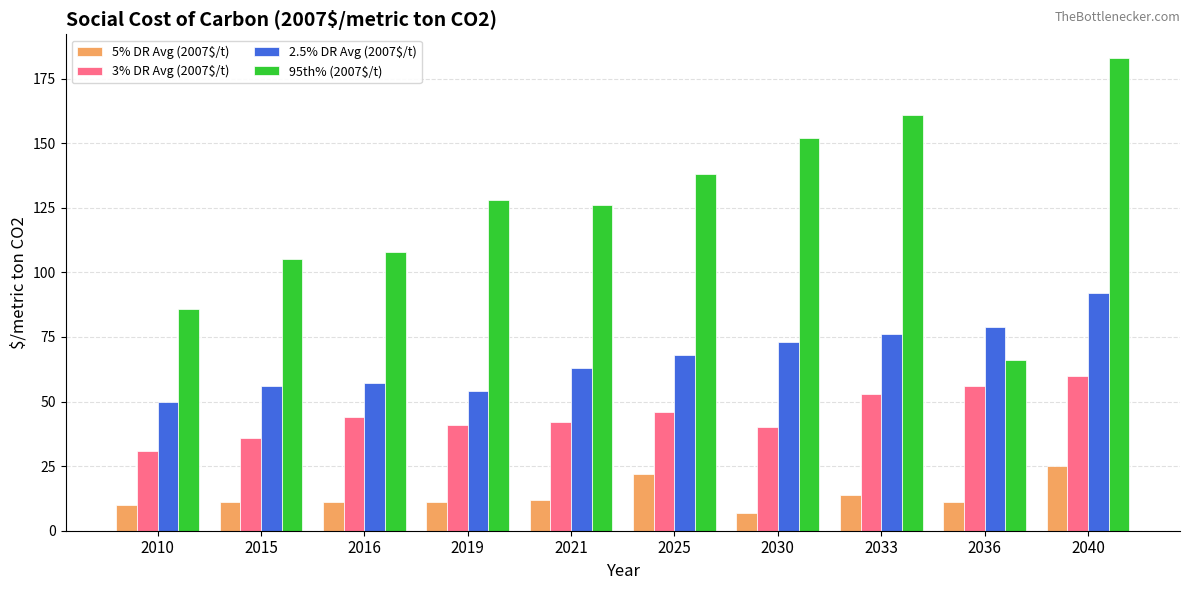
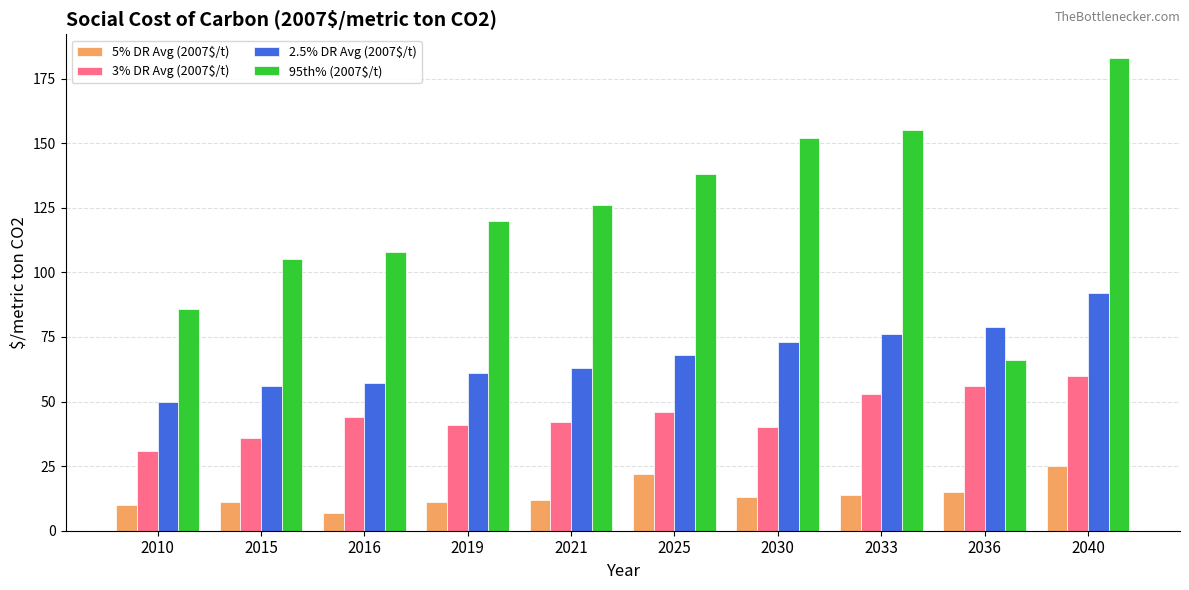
  {
    "5% DR Avg (2007$/t)": {
      "2010": 10,
      "2015": 11,
-     "2016": 11,
+     "2016": 7,
      "2019": 11,
      "2021": 12,
      "2025": 22,
-     "2030": 7,
+     "2030": 13,
      "2033": 14,
-     "2036": 11,
+     "2036": 15,
      "2040": 25
    },
    "3% DR Avg (2007$/t)": {
      "2010": 31,
      "2015": 36,
      "2016": 44,
      "2019": 41,
      "2021": 42,
      "2025": 46,
      "2030": 40,
      "2033": 53,
      "2036": 56,
      "2040": 60
    },
    "2.5% DR Avg (2007$/t)": {
      "2010": 50,
      "2015": 56,
      "2016": 57,
-     "2019": 54,
+     "2019": 61,
      "2021": 63,
      "2025": 68,
      "2030": 73,
      "2033": 76,
      "2036": 79,
      "2040": 92
    },
    "95th% (2007$/t)": {
      "2010": 86,
      "2015": 105,
      "2016": 108,
-     "2019": 128,
+     "2019": 120,
      "2021": 126,
      "2025": 138,
      "2030": 152,
-     "2033": 161,
+     "2033": 155,
      "2036": 66,
      "2040": 183
    }
  }
